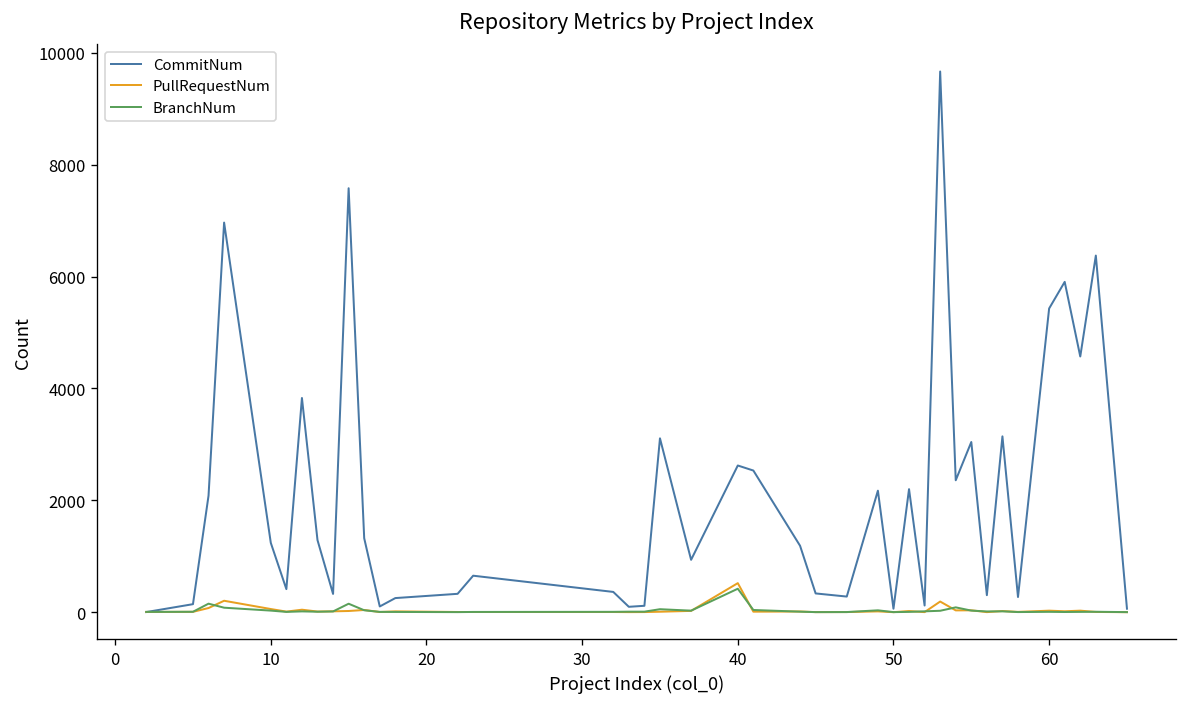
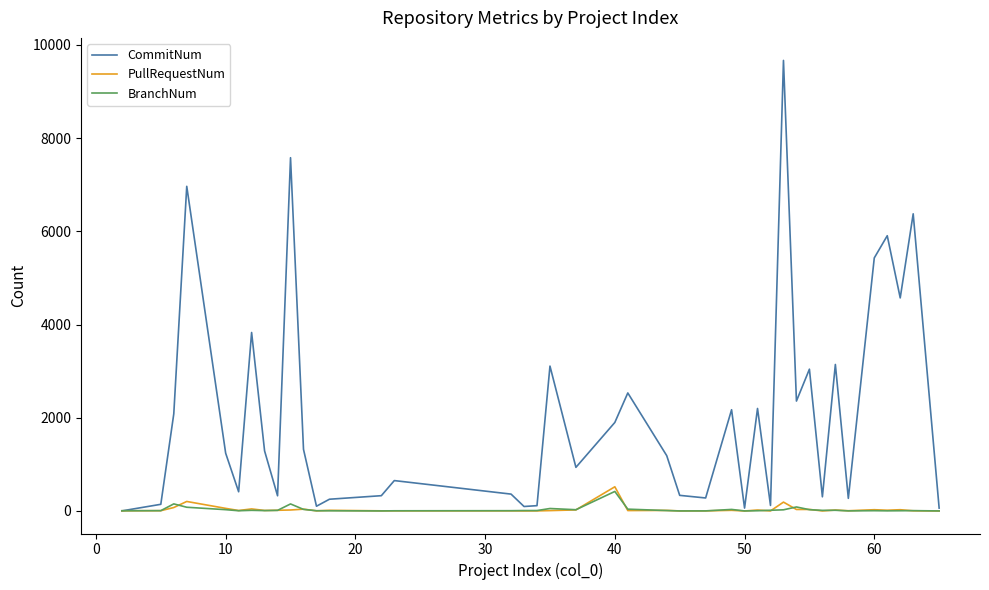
  {
    "CommitNum": {
      "10": 1200,
-     "40": 2600,
+     "40": 1900,
      "50": 100,
      "60": 5400
    },
    "PullRequestNum": {
      "40": 500
    },
    "BranchNum": {
      "40": 400
    }
  }
